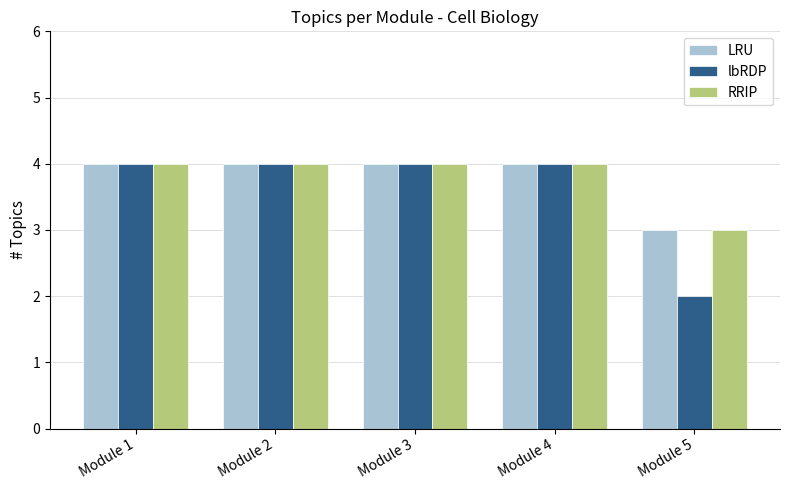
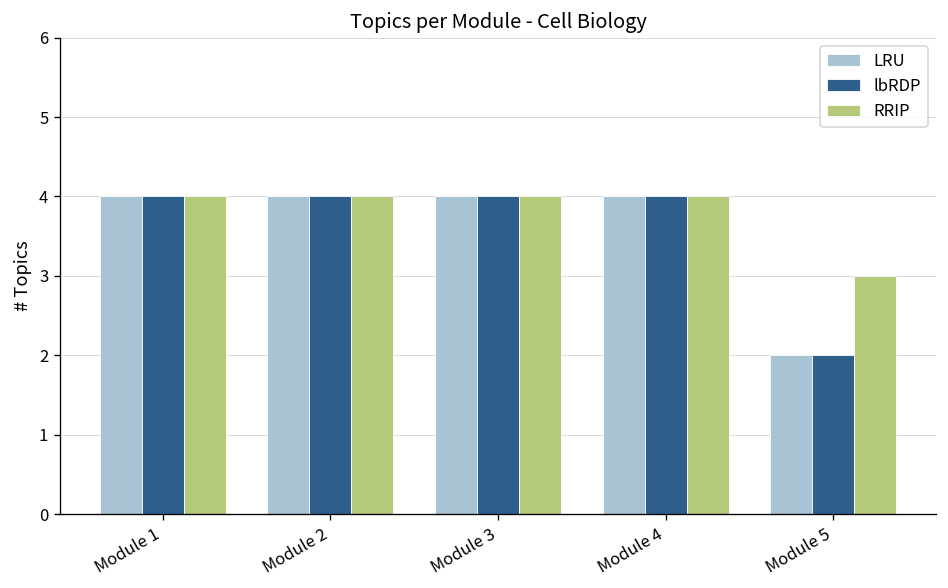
  {
    "LRU": {
      "Module 1": 4,
      "Module 2": 4,
      "Module 3": 4,
      "Module 4": 4,
-     "Module 5": 3
+     "Module 5": 2
    },
    "lbRDP": {
      "Module 1": 4,
      "Module 2": 4,
      "Module 3": 4,
      "Module 4": 4,
      "Module 5": 2
    },
    "RRIP": {
      "Module 1": 4,
      "Module 2": 4,
      "Module 3": 4,
      "Module 4": 4,
      "Module 5": 3
    }
  }
